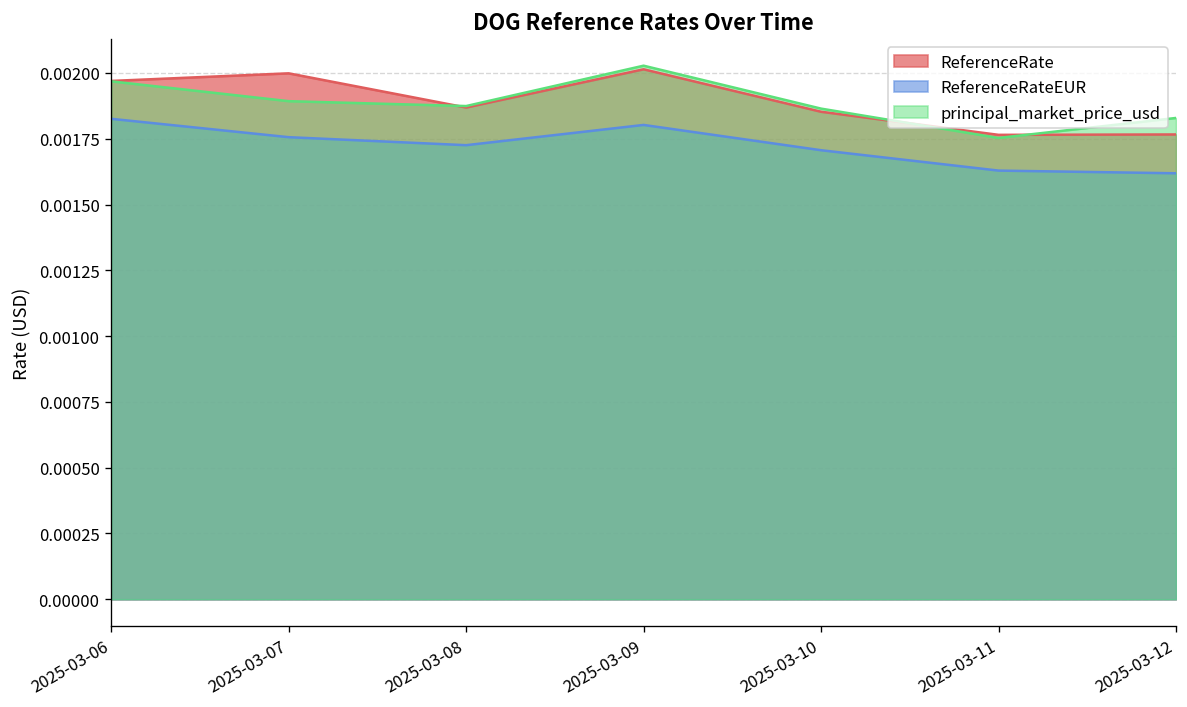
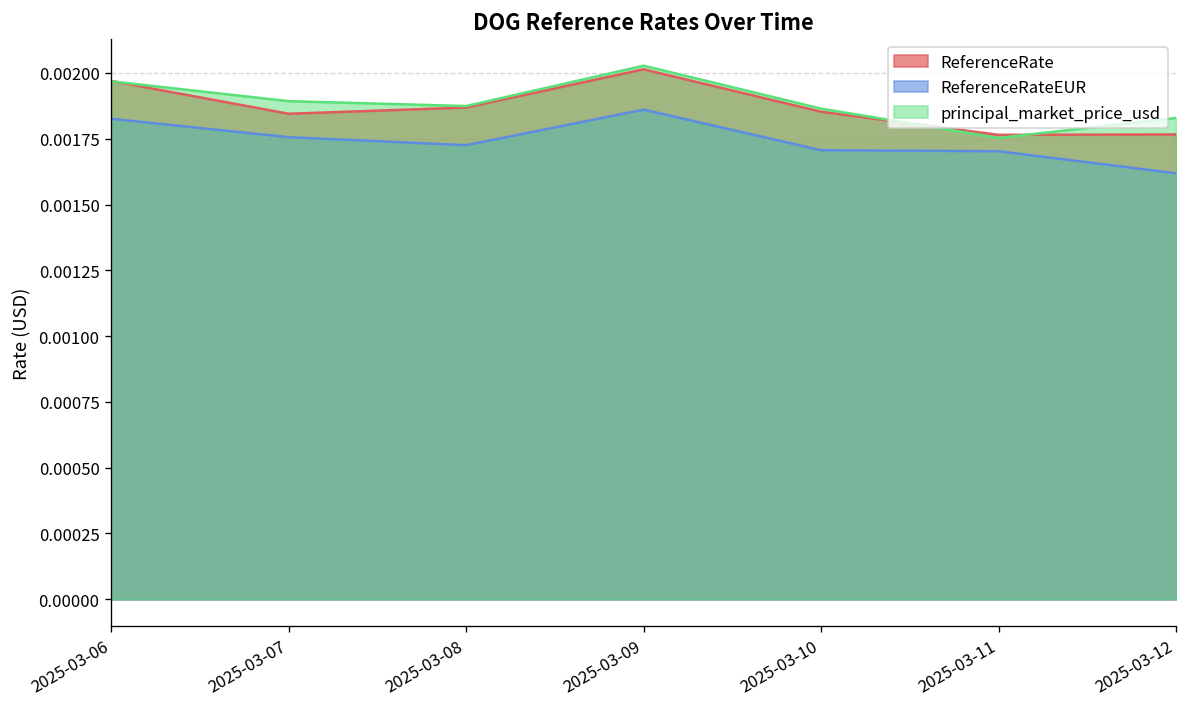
  {
    "ReferenceRate": {
-     "2025-03-07": 0.00200,
+     "2025-03-07": 0.00184,
      "2025-03-09": 0.00201,
      "2025-03-10": 0.00185,
      "2025-03-11": 0.00176,
      "2025-03-12": 0.00177
    },
    "ReferenceRateEUR": {
      "2025-03-06": 0.00183,
      "2025-03-07": 0.00176,
      "2025-03-08": 0.00173,
-     "2025-03-09": 0.00180,
+     "2025-03-09": 0.00186,
      "2025-03-10": 0.00171,
-     "2025-03-11": 0.00163,
+     "2025-03-11": 0.00170,
      "2025-03-12": 0.00162
    },
    "principal_market_price_usd": {
      "2025-03-07": 0.00189,
      "2025-03-09": 0.00203,
      "2025-03-10": 0.00186,
      "2025-03-11": 0.00175,
      "2025-03-12": 0.00183
    }
  }
